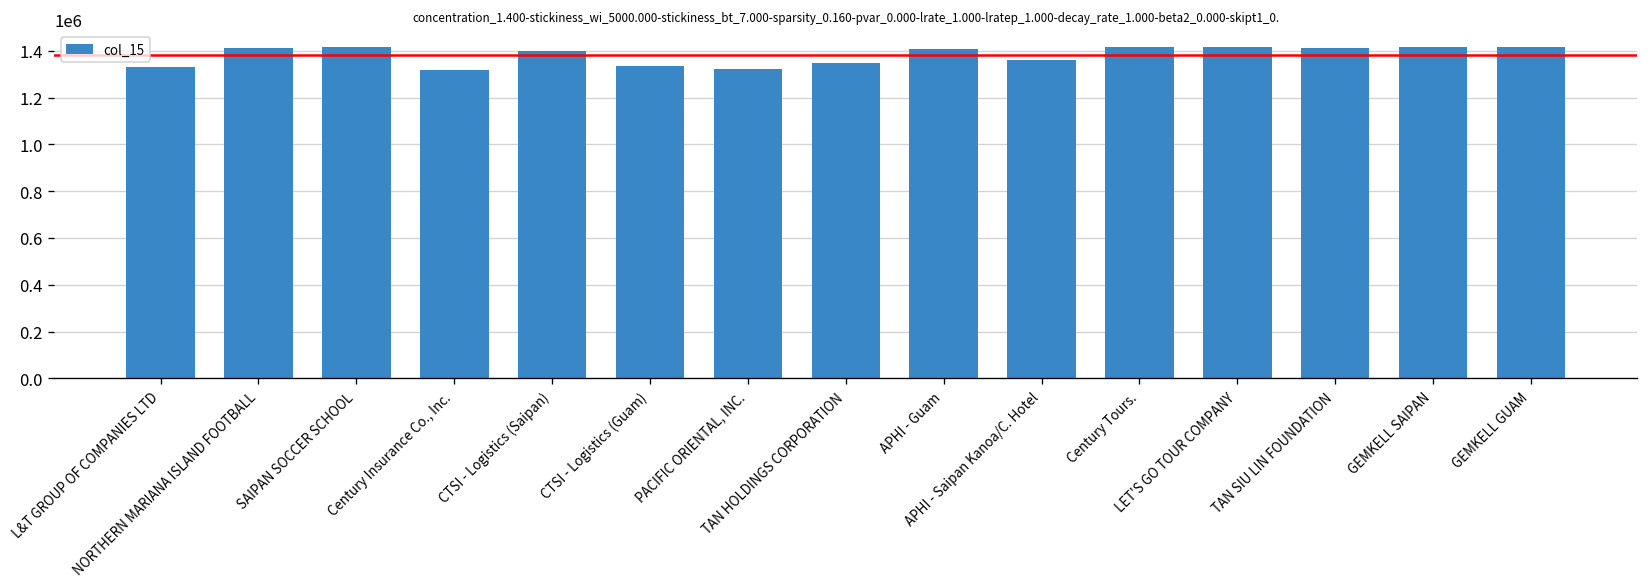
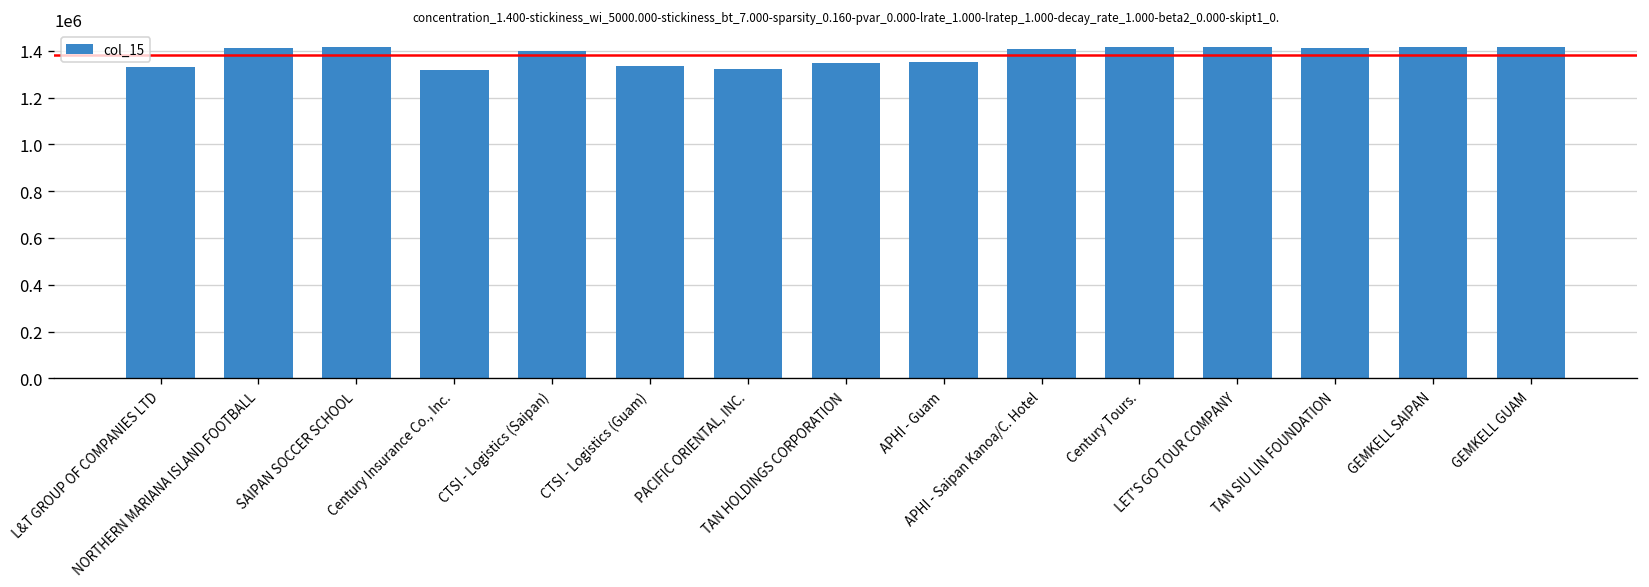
  {
    "L&T GROUP OF COMPANIES LTD": 1330000,
    "NORTHERN MARIANA ISLAND FOOTBALL": 1410000,
    "SAIPAN SOCCER SCHOOL": 1410000,
    "Century Insurance Co., Inc.": 1320000,
    "CTSI - Logistics (Saipan)": 1400000,
    "CTSI - Logistics (Guam)": 1330000,
    "PACIFIC ORIENTAL, INC.": 1320000,
    "TAN HOLDINGS CORPORATION": 1350000,
-   "APHI - Guam": 1410000,
-   "APHI - Saipan Kanoa/C. Hotel": 1360000,
+   "APHI - Guam": 1350000,
+   "APHI - Saipan Kanoa/C. Hotel": 1410000,
    "Century Tours.": 1410000,
    "LET'S GO TOUR COMPANY": 1420000,
    "TAN SIU LIN FOUNDATION": 1410000,
    "GEMKELL SAIPAN": 1420000,
    "GEMKELL GUAM": 1420000
  }
